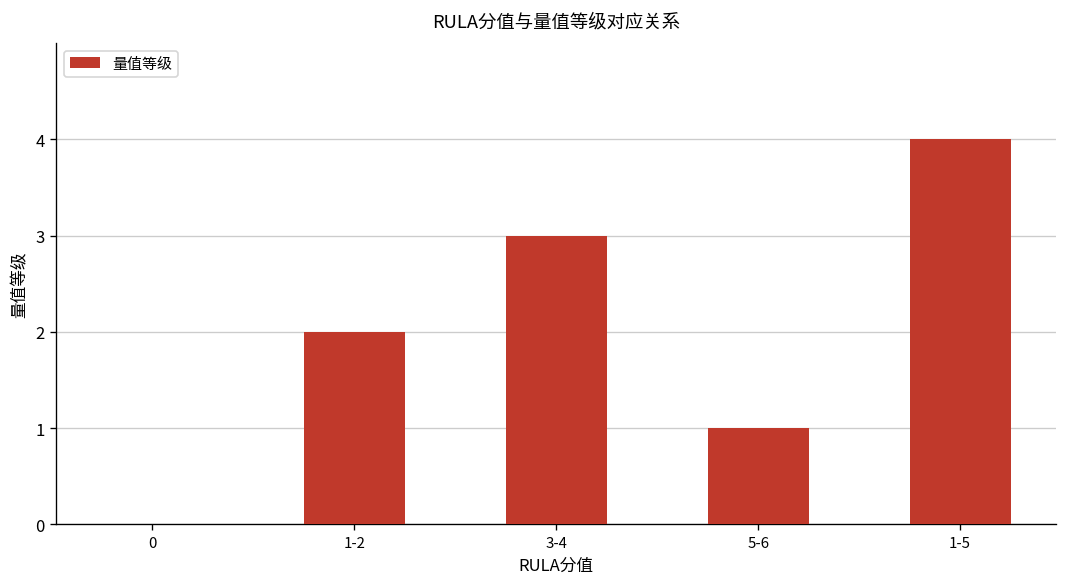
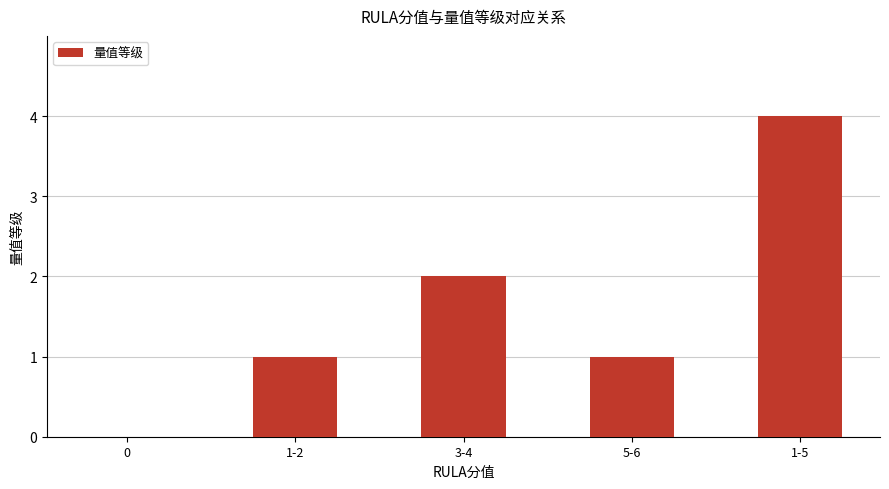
  {
    "0": 0,
-   "1-2": 2,
-   "3-4": 3,
+   "1-2": 1,
+   "3-4": 2,
    "5-6": 1,
    "1-5": 4
  }
